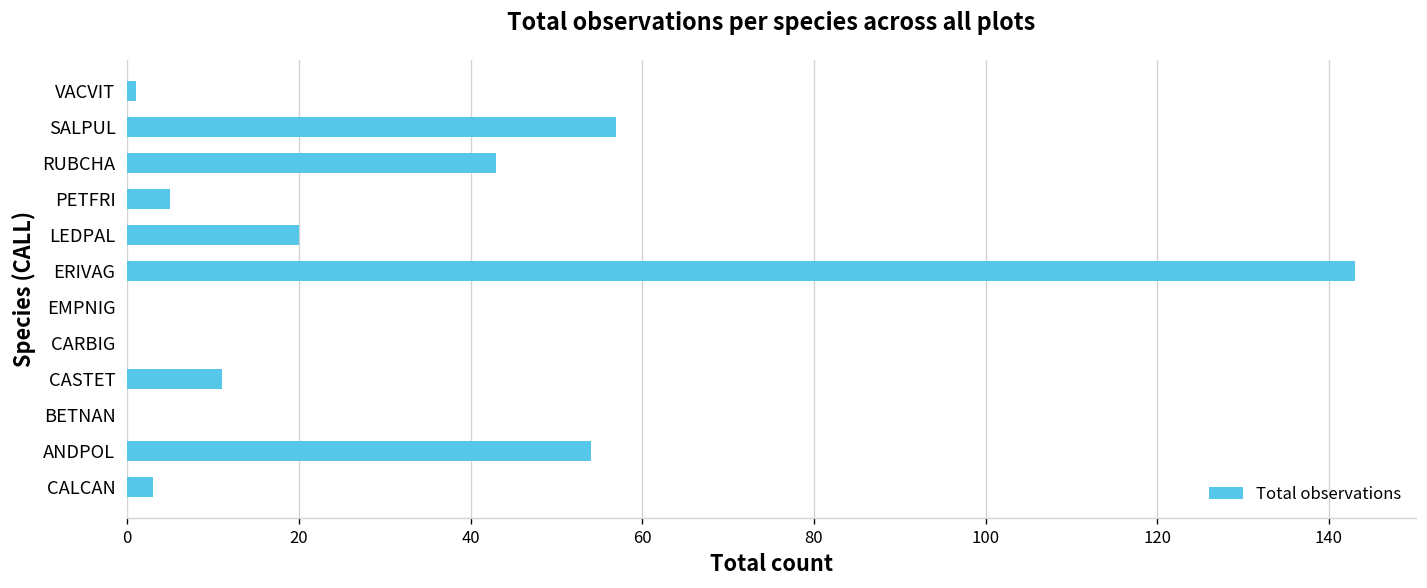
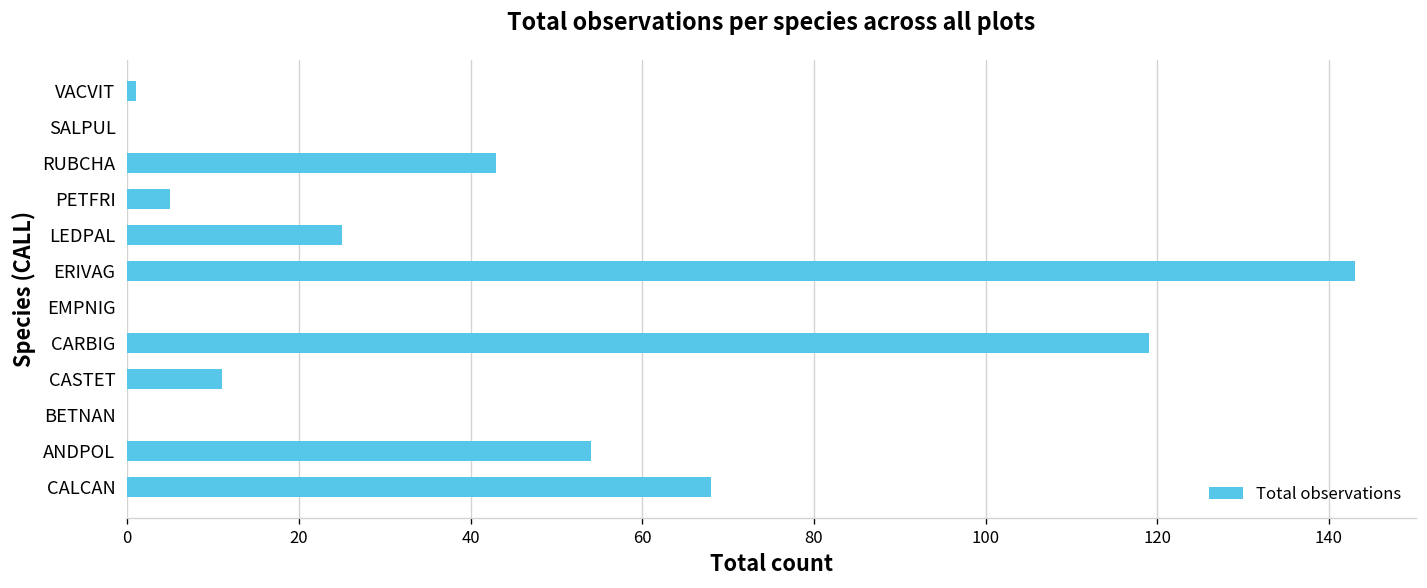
  {
    "VACVIT": 1,
-   "SALPUL": 57,
+   "SALPUL": 0,
    "RUBCHA": 43,
    "PETFRI": 5,
-   "LEDPAL": 20,
+   "LEDPAL": 25,
    "ERIVAG": 143,
    "EMPNIG": 0,
-   "CARBIG": 0,
+   "CARBIG": 119,
    "CASTET": 11,
    "BETNAN": 0,
    "ANDPOL": 54,
-   "CALCAN": 3
+   "CALCAN": 68
  }
